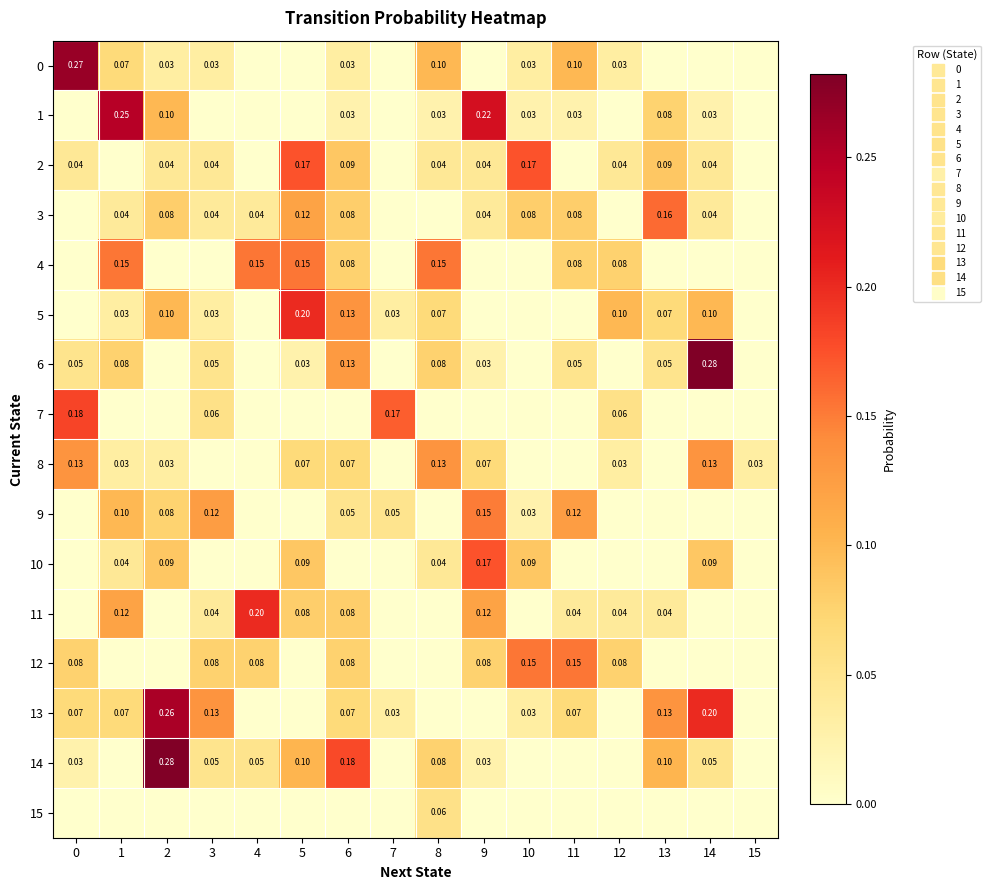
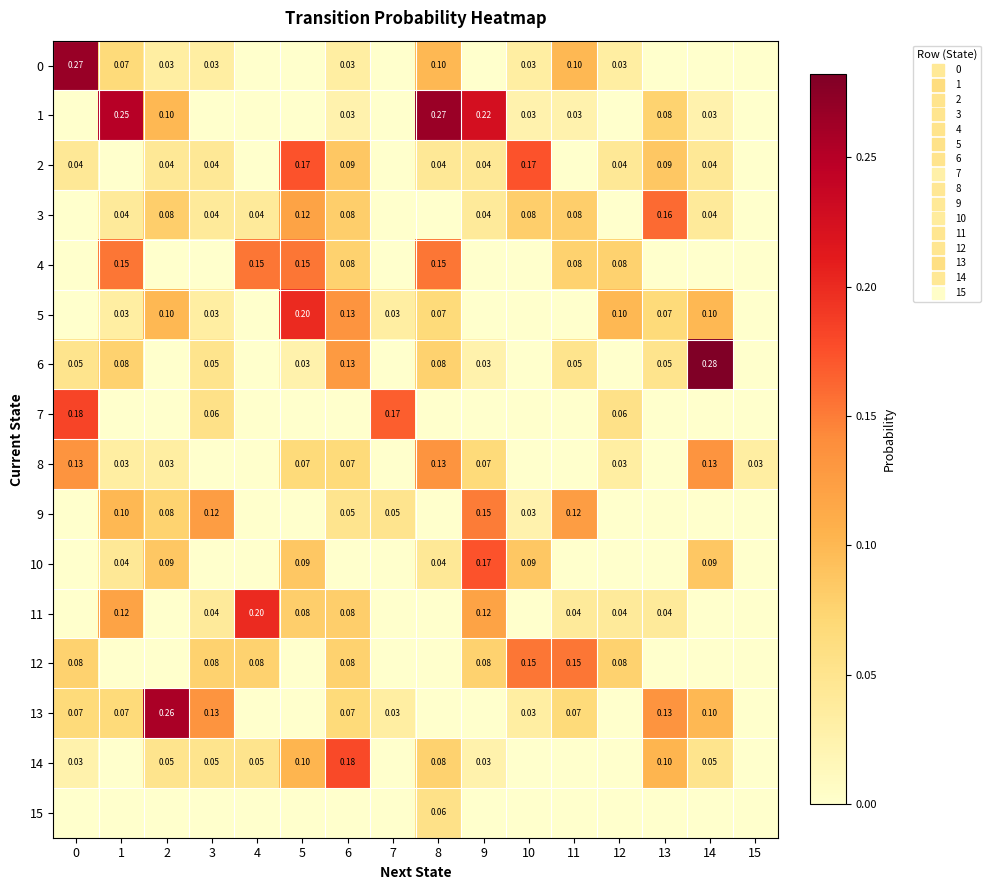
  {
    "0": {
      "0": 0.27,
      "1": 0.07,
      "2": 0.03,
      "3": 0.03,
      "6": 0.03,
      "8": 0.10,
      "10": 0.03,
      "11": 0.10,
      "12": 0.03
    },
    "1": {
      "1": 0.25,
      "2": 0.10,
      "6": 0.03,
-     "8": 0.03,
+     "8": 0.27,
      "9": 0.22,
      "10": 0.03,
      "11": 0.03,
      "13": 0.08,
      "14": 0.03
    },
    "2": {
      "0": 0.04,
      "2": 0.04,
      "3": 0.04,
      "5": 0.17,
      "6": 0.09,
      "8": 0.04,
      "9": 0.04,
      "10": 0.17,
      "12": 0.04,
      "13": 0.09,
      "14": 0.04
    },
    "3": {
      "1": 0.04,
      "2": 0.08,
      "3": 0.04,
      "4": 0.04,
      "5": 0.12,
      "6": 0.08,
      "9": 0.04,
      "10": 0.08,
      "11": 0.08,
      "13": 0.16,
      "14": 0.04
    },
    "4": {
      "1": 0.15,
      "4": 0.15,
      "5": 0.15,
      "6": 0.08,
      "8": 0.15,
      "11": 0.08,
      "12": 0.08
    },
    "5": {
      "1": 0.03,
      "2": 0.10,
      "3": 0.03,
      "5": 0.20,
      "6": 0.13,
      "7": 0.03,
      "8": 0.07,
      "12": 0.10,
      "13": 0.07,
      "14": 0.10
    },
    "6": {
      "0": 0.05,
      "1": 0.08,
      "3": 0.05,
      "5": 0.03,
      "6": 0.13,
      "8": 0.08,
      "9": 0.03,
      "11": 0.05,
      "13": 0.05,
      "14": 0.28
    },
    "7": {
      "0": 0.18,
      "3": 0.06,
      "7": 0.17,
      "12": 0.06
    },
    "8": {
      "0": 0.13,
      "1": 0.03,
      "2": 0.03,
      "5": 0.07,
      "6": 0.07,
      "8": 0.13,
      "9": 0.07,
      "12": 0.03,
      "14": 0.13,
      "15": 0.03
    },
    "9": {
      "1": 0.10,
      "2": 0.08,
      "3": 0.12,
      "6": 0.05,
      "7": 0.05,
      "9": 0.15,
      "10": 0.03,
      "11": 0.12
    },
    "10": {
      "1": 0.04,
      "2": 0.09,
      "5": 0.09,
      "8": 0.04,
      "9": 0.17,
      "10": 0.09,
      "14": 0.09
    },
    "11": {
      "1": 0.12,
      "3": 0.04,
      "4": 0.20,
      "5": 0.08,
      "6": 0.08,
      "9": 0.12,
      "11": 0.04,
      "12": 0.04,
      "13": 0.04
    },
    "12": {
      "0": 0.08,
      "3": 0.08,
      "4": 0.08,
      "6": 0.08,
      "9": 0.08,
      "10": 0.15,
      "11": 0.15,
      "12": 0.08
    },
    "13": {
      "0": 0.07,
      "1": 0.07,
      "2": 0.26,
      "3": 0.13,
      "6": 0.07,
      "7": 0.03,
      "10": 0.03,
      "11": 0.07,
      "13": 0.13,
-     "14": 0.20
+     "14": 0.10
    },
    "14": {
      "0": 0.03,
-     "2": 0.28,
+     "2": 0.05,
      "3": 0.05,
      "4": 0.05,
      "5": 0.10,
      "6": 0.18,
      "8": 0.08,
      "9": 0.03,
      "13": 0.10,
      "14": 0.05
    },
    "15": {
      "8": 0.06
    }
  }
